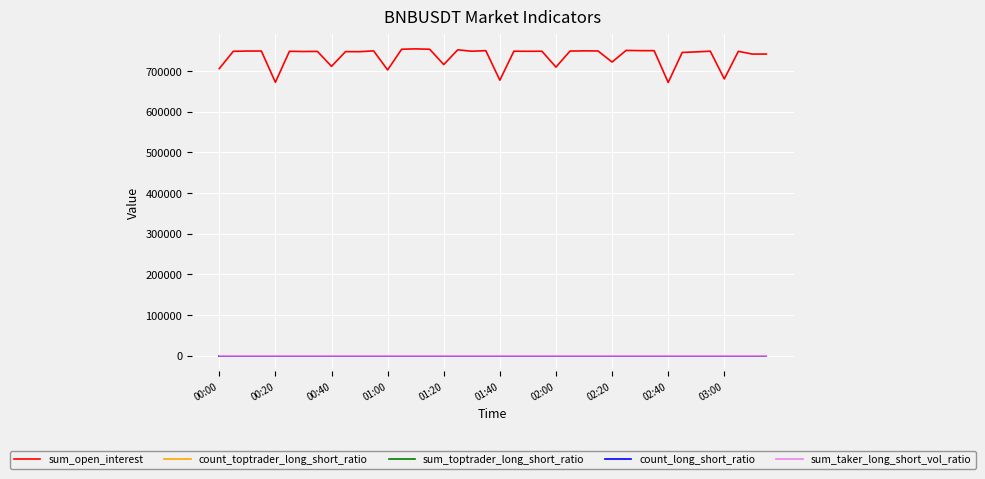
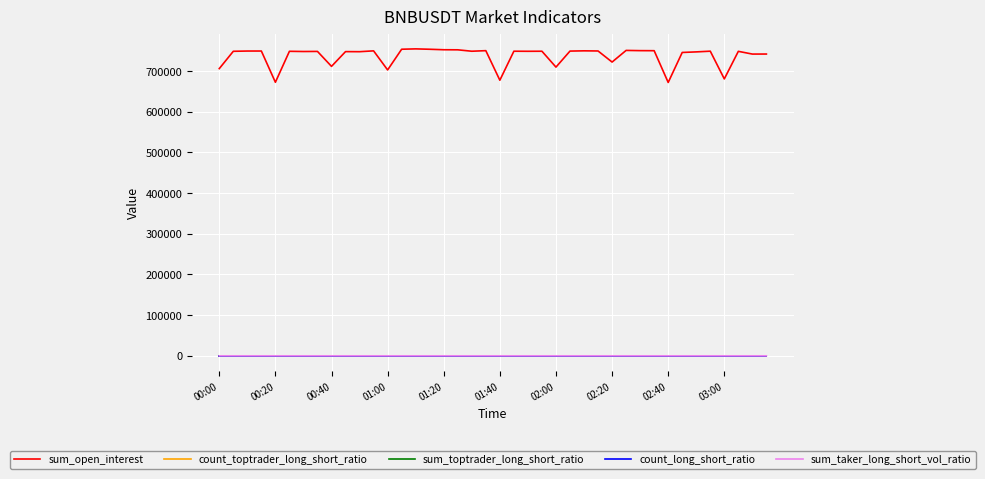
  {
    "sum_open_interest": {
      "00:00": 710000,
      "00:20": 670000,
      "00:40": 710000,
      "01:00": 700000,
-     "01:20": 720000,
+     "01:20": 750000,
      "01:40": 680000,
      "02:00": 710000,
      "02:20": 720000,
      "02:40": 670000,
      "03:00": 680000
    },
    "sum_taker_long_short_vol_ratio": {
      "00:00": 0,
      "00:20": 0,
      "00:40": 0,
      "01:00": 0,
      "01:20": 0,
      "01:40": 0,
      "02:00": 0,
      "02:20": 0,
      "02:40": 0,
      "03:00": 0
    }
  }
